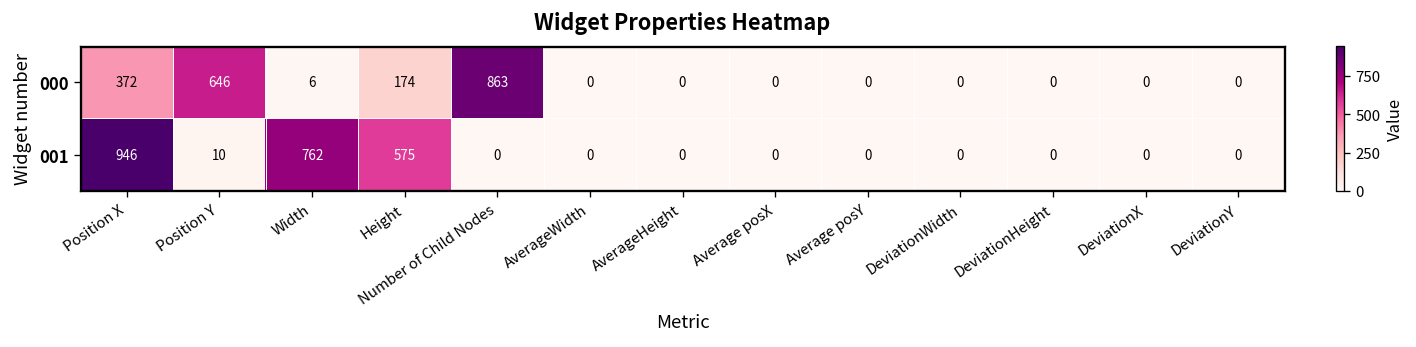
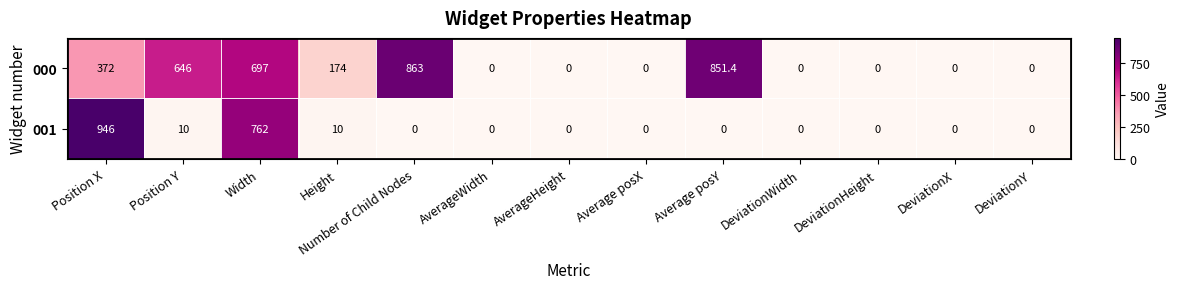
  {
    "000": {
      "Position X": 372,
      "Position Y": 646,
-     "Width": 6,
+     "Width": 697,
      "Height": 174,
      "Number of Child Nodes": 863,
      "AverageWidth": 0,
      "AverageHeight": 0,
      "Average posX": 0,
-     "Average posY": 0,
+     "Average posY": 851.4,
      "DeviationWidth": 0,
      "DeviationHeight": 0,
      "DeviationX": 0,
      "DeviationY": 0
    },
    "001": {
      "Position X": 946,
      "Position Y": 10,
      "Width": 762,
-     "Height": 575,
+     "Height": 10,
      "Number of Child Nodes": 0,
      "AverageWidth": 0,
      "AverageHeight": 0,
      "Average posX": 0,
      "Average posY": 0,
      "DeviationWidth": 0,
      "DeviationHeight": 0,
      "DeviationX": 0,
      "DeviationY": 0
    }
  }
